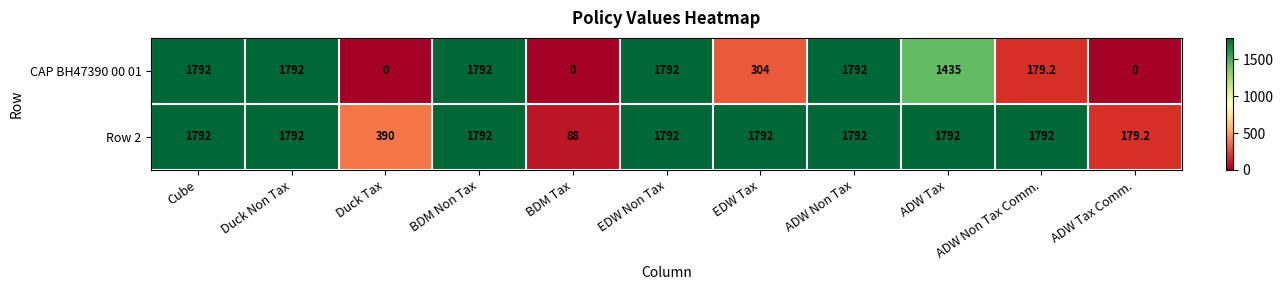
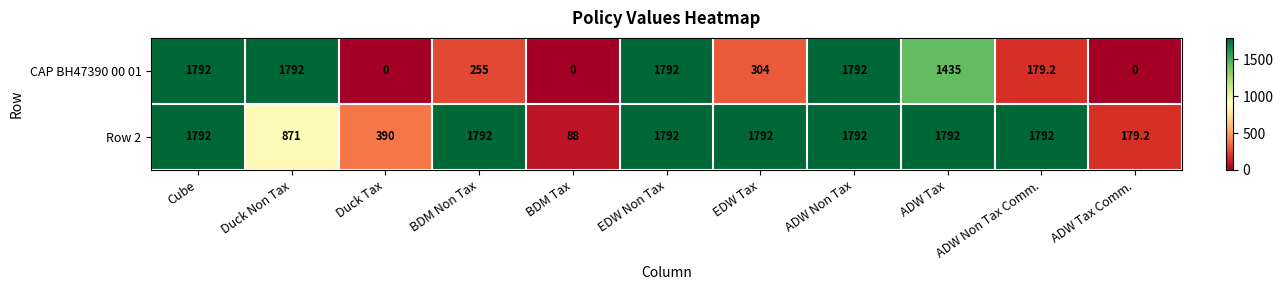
  {
    "CAP BH47390 00 01": {
      "Cube": 1792,
      "Duck Non Tax": 1792,
      "Duck Tax": 0,
-     "BDM Non Tax": 1792,
+     "BDM Non Tax": 255,
      "BDM Tax": 0,
      "EDW Non Tax": 1792,
      "EDW Tax": 304,
      "ADW Non Tax": 1792,
      "ADW Tax": 1435,
      "ADW Non Tax Comm.": 179.2,
      "ADW Tax Comm.": 0
    },
    "Row 2": {
      "Cube": 1792,
-     "Duck Non Tax": 1792,
+     "Duck Non Tax": 871,
      "Duck Tax": 390,
      "BDM Non Tax": 1792,
      "BDM Tax": 88,
      "EDW Non Tax": 1792,
      "EDW Tax": 1792,
      "ADW Non Tax": 1792,
      "ADW Tax": 1792,
      "ADW Non Tax Comm.": 1792,
      "ADW Tax Comm.": 179.2
    }
  }
